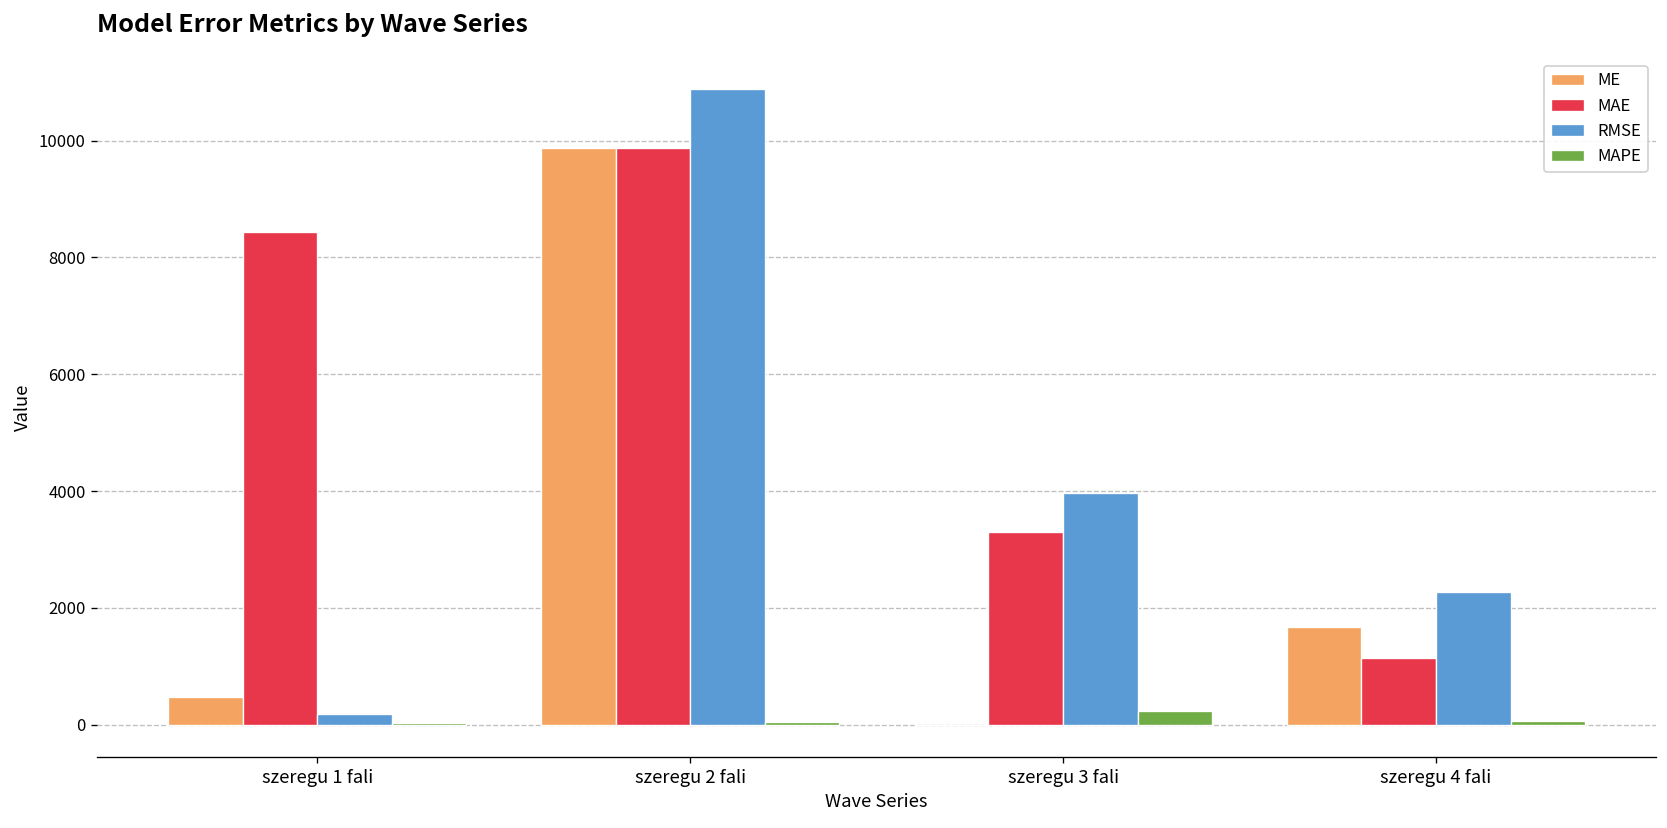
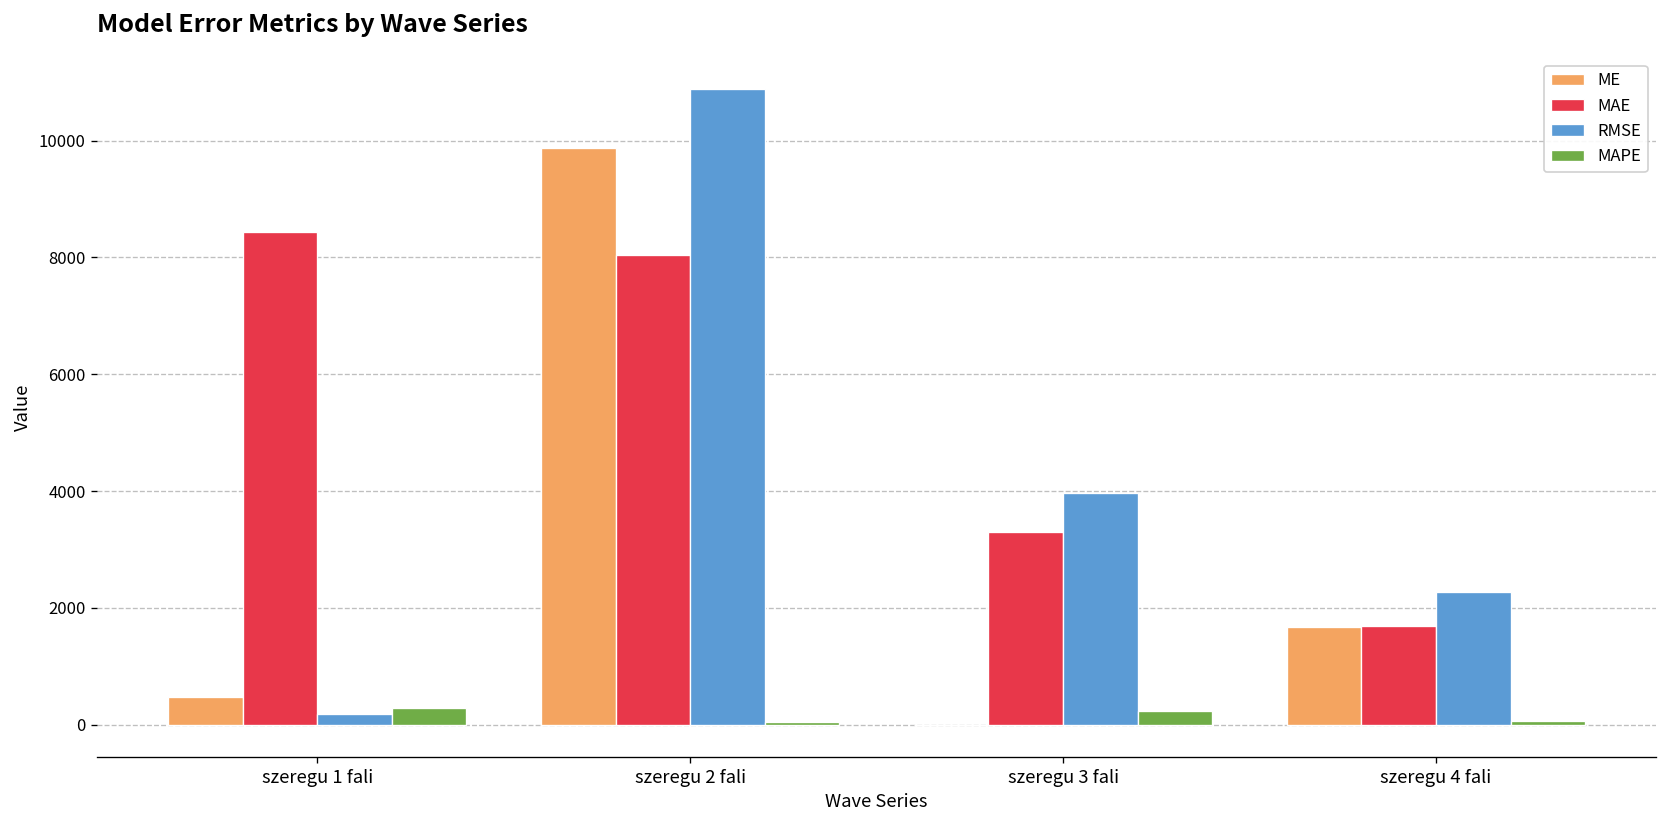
  {
    "ME": {
      "szeregu 1 fali": 500,
      "szeregu 2 fali": 9900,
      "szeregu 4 fali": 1700
    },
    "MAE": {
      "szeregu 1 fali": 8400,
-     "szeregu 2 fali": 9900,
+     "szeregu 2 fali": 8000,
      "szeregu 3 fali": 3300,
-     "szeregu 4 fali": 1100
+     "szeregu 4 fali": 1700
    },
    "RMSE": {
      "szeregu 1 fali": 200,
      "szeregu 2 fali": 10900,
      "szeregu 3 fali": 4000,
      "szeregu 4 fali": 2300
    },
    "MAPE": {
-     "szeregu 1 fali": 0,
+     "szeregu 1 fali": 300,
      "szeregu 3 fali": 200,
      "szeregu 4 fali": 100
    }
  }
